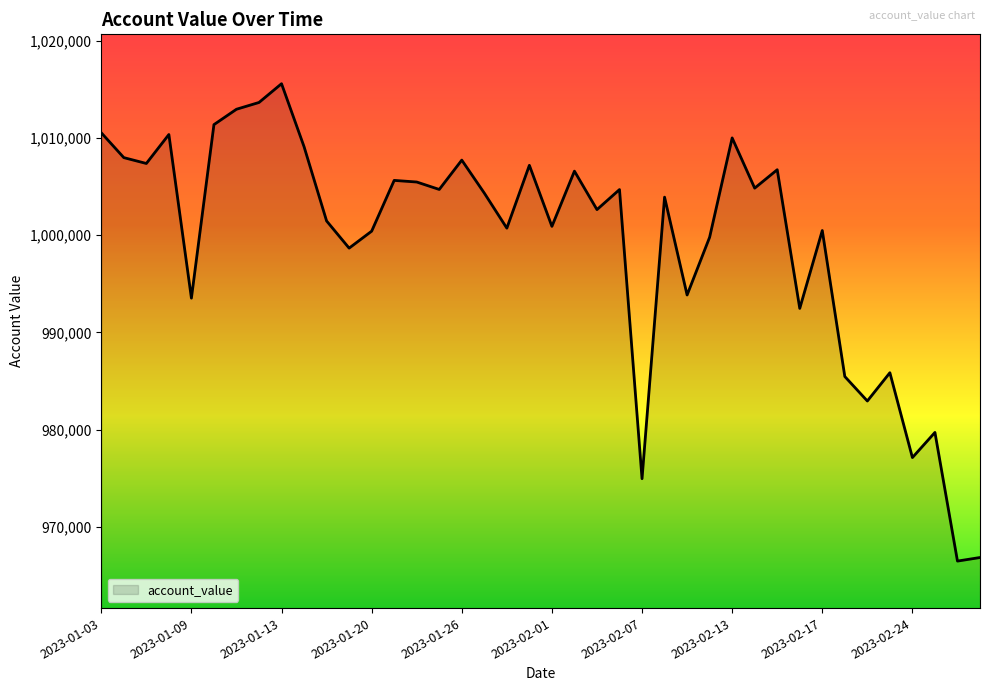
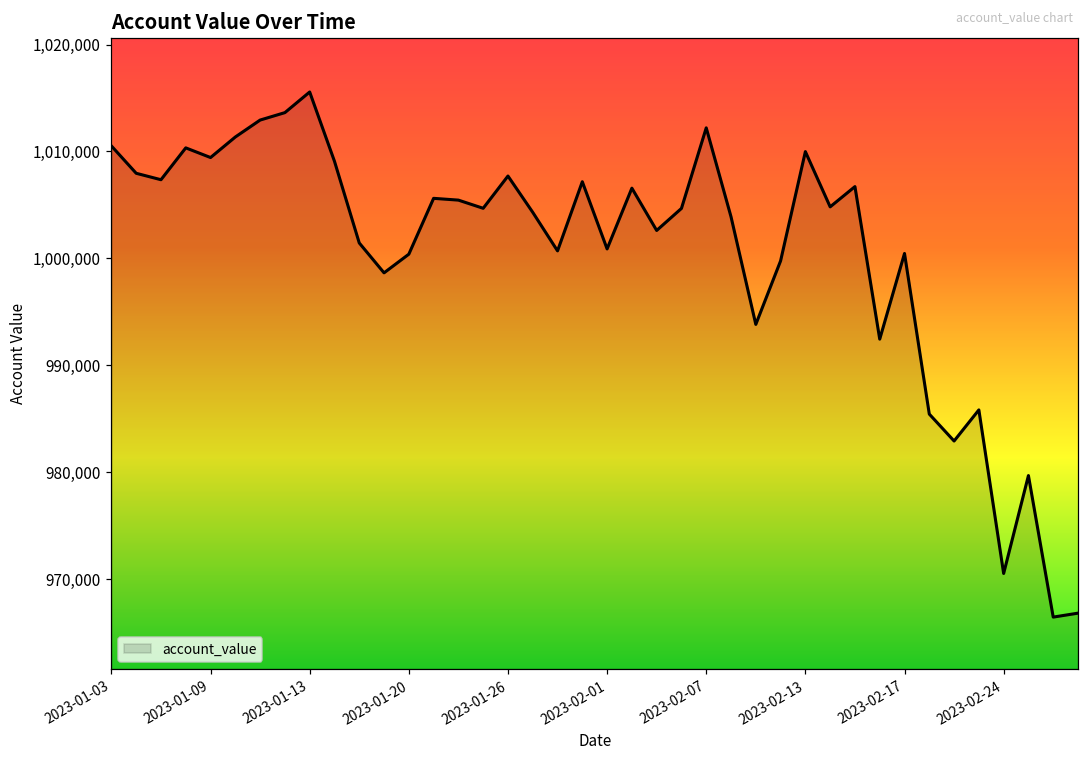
  {
    "2023-01-03": "1,011,000",
-   "2023-01-09": "994,000",
+   "2023-01-09": "1,009,000",
    "2023-01-13": "1,016,000",
    "2023-01-20": "1,000,000",
    "2023-01-26": "1,008,000",
    "2023-02-01": "1,001,000",
-   "2023-02-07": "975,000",
+   "2023-02-07": "1,012,000",
    "2023-02-13": "1,010,000",
    "2023-02-17": "1,000,000",
-   "2023-02-24": "977,000"
+   "2023-02-24": "971,000"
  }
